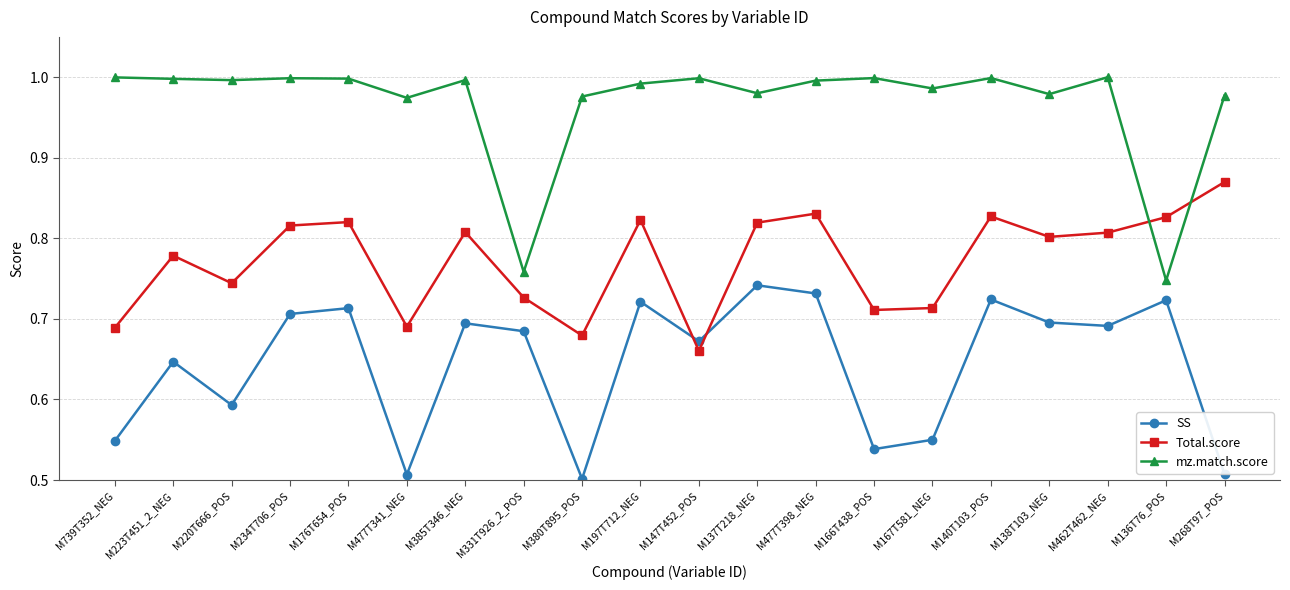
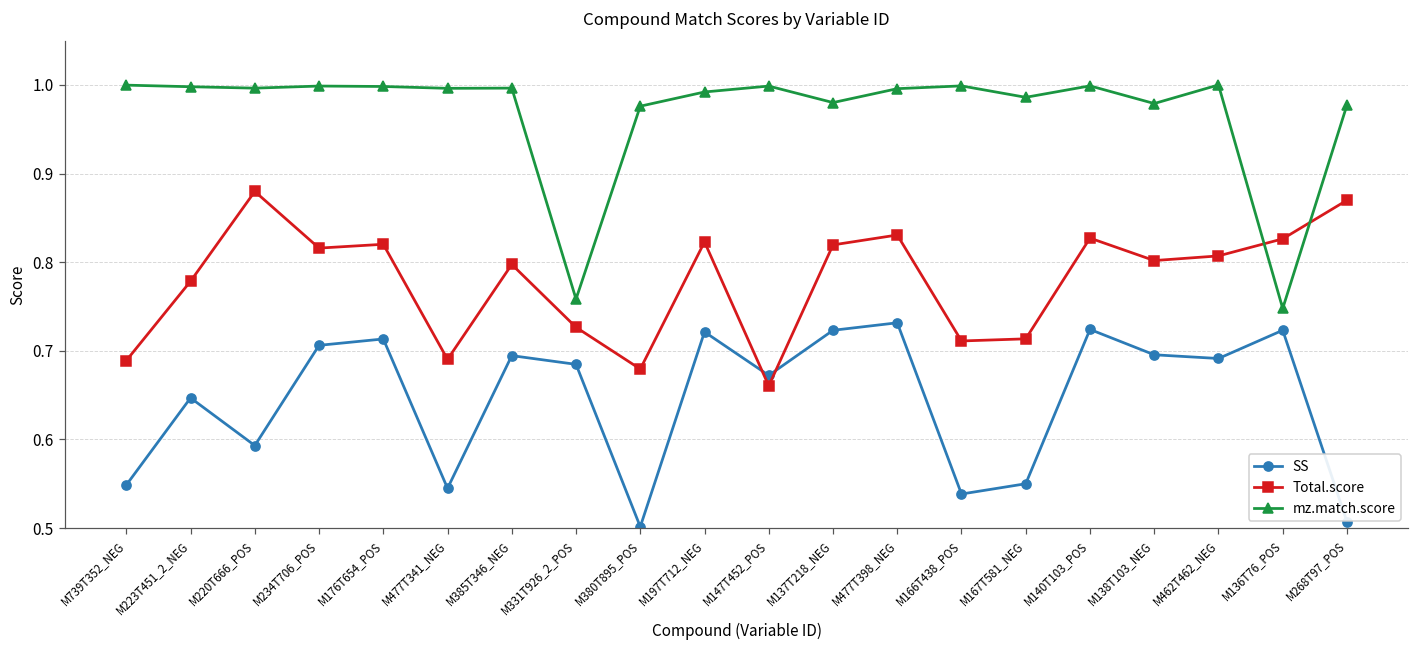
  {
    "SS": {
      "M739T352_NEG": 0.55,
      "M223T451_2_NEG": 0.65,
      "M220T666_POS": 0.59,
      "M234T706_POS": 0.71,
      "M176T654_POS": 0.71,
-     "M477T341_NEG": 0.51,
+     "M477T341_NEG": 0.54,
      "M385T346_NEG": 0.69,
      "M331T926_2_POS": 0.68,
      "M380T895_POS": 0.50,
      "M197T712_NEG": 0.72,
      "M147T452_POS": 0.67,
-     "M137T218_NEG": 0.74,
+     "M137T218_NEG": 0.72,
      "M477T398_NEG": 0.73,
      "M166T438_POS": 0.54,
      "M167T581_NEG": 0.55,
      "M140T103_POS": 0.72,
      "M138T103_NEG": 0.70,
      "M462T462_NEG": 0.69,
      "M136T76_POS": 0.72,
      "M268T97_POS": 0.51
    },
    "Total.score": {
      "M739T352_NEG": 0.69,
      "M223T451_2_NEG": 0.78,
-     "M220T666_POS": 0.74,
+     "M220T666_POS": 0.88,
      "M234T706_POS": 0.82,
      "M176T654_POS": 0.82,
      "M477T341_NEG": 0.69,
-     "M385T346_NEG": 0.81,
+     "M385T346_NEG": 0.80,
      "M331T926_2_POS": 0.73,
      "M380T895_POS": 0.68,
      "M197T712_NEG": 0.82,
      "M147T452_POS": 0.66,
      "M137T218_NEG": 0.82,
      "M477T398_NEG": 0.83,
      "M166T438_POS": 0.71,
      "M167T581_NEG": 0.71,
      "M140T103_POS": 0.83,
      "M138T103_NEG": 0.80,
      "M462T462_NEG": 0.81,
      "M136T76_POS": 0.83,
      "M268T97_POS": 0.87
    },
    "mz.match.score": {
      "M739T352_NEG": 1.00,
      "M223T451_2_NEG": 1.00,
      "M220T666_POS": 1.00,
      "M234T706_POS": 1.00,
      "M176T654_POS": 1.00,
-     "M477T341_NEG": 0.97,
+     "M477T341_NEG": 1.00,
      "M385T346_NEG": 1.00,
      "M331T926_2_POS": 0.76,
      "M380T895_POS": 0.98,
      "M197T712_NEG": 0.99,
      "M147T452_POS": 1.00,
      "M137T218_NEG": 0.98,
      "M477T398_NEG": 1.00,
      "M166T438_POS": 1.00,
      "M167T581_NEG": 0.99,
      "M140T103_POS": 1.00,
      "M138T103_NEG": 0.98,
      "M462T462_NEG": 1.00,
      "M136T76_POS": 0.75,
      "M268T97_POS": 0.98
    }
  }
